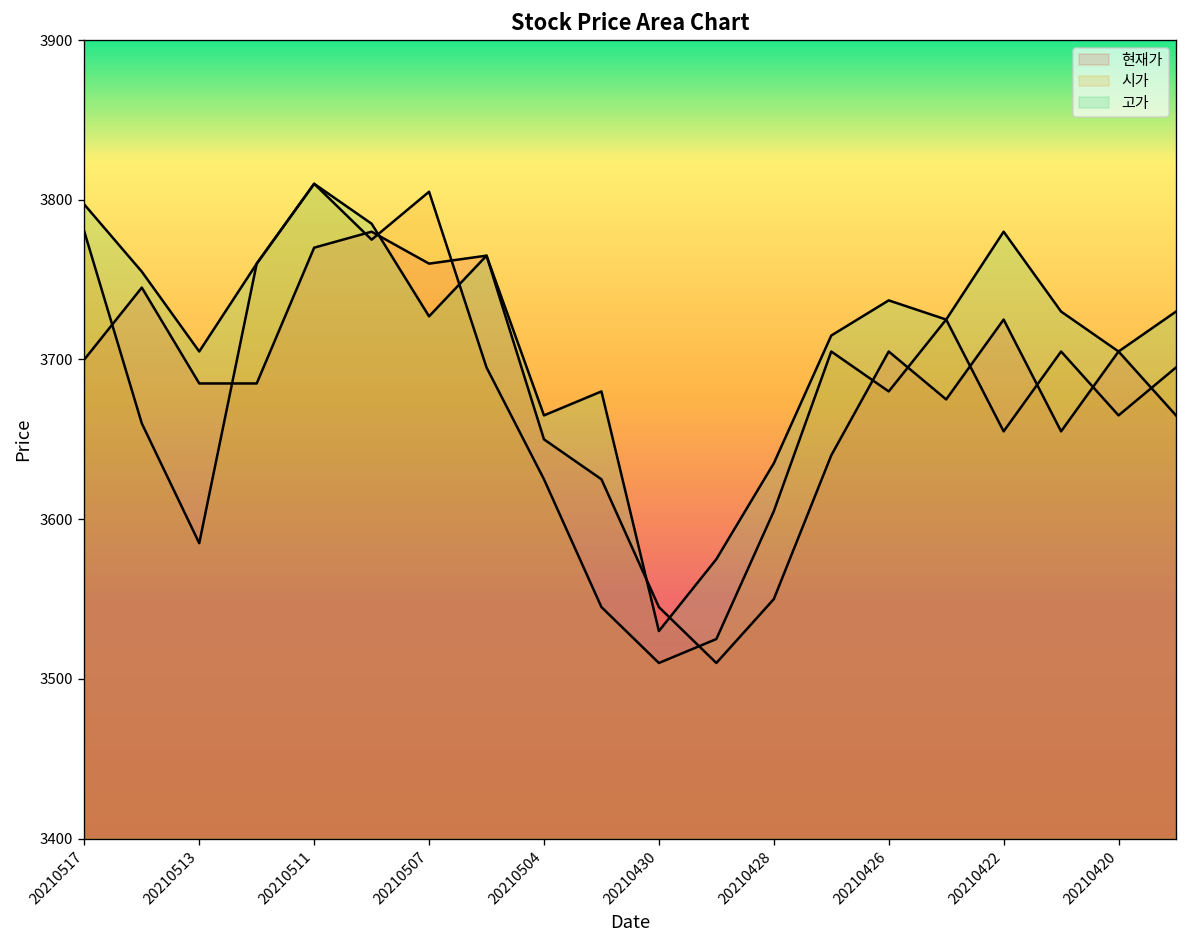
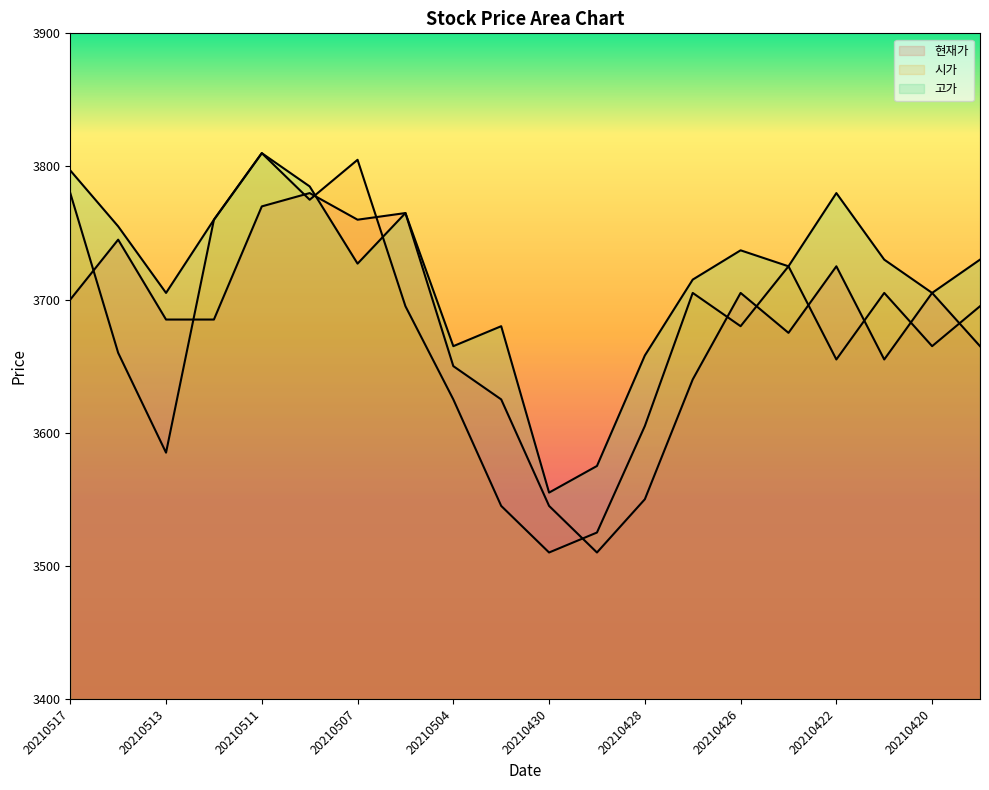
  {
    "고가": {
      "20210517": 3797,
      "20210513": 3705,
      "20210507": 3727,
      "20210504": 3665,
-     "20210430": 3530,
-     "20210428": 3635,
+     "20210430": 3555,
+     "20210428": 3658,
      "20210426": 3737,
      "20210422": 3780
    }
  }
